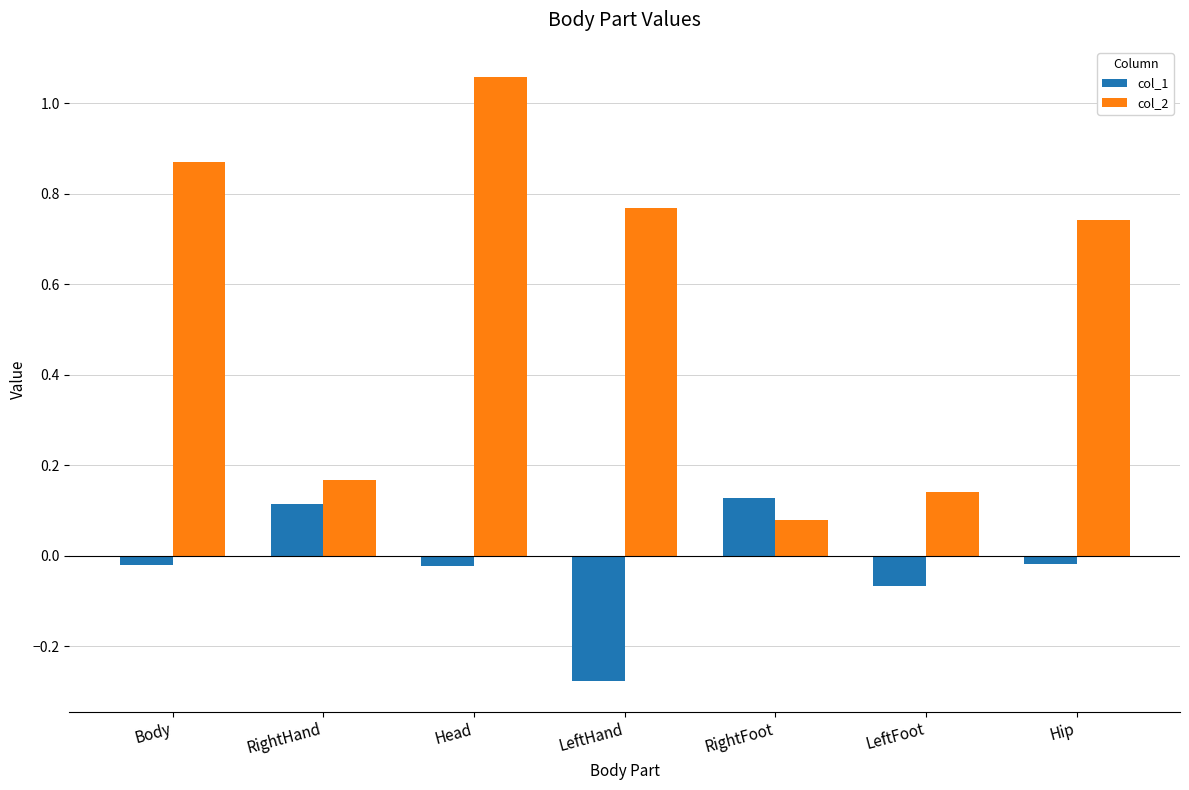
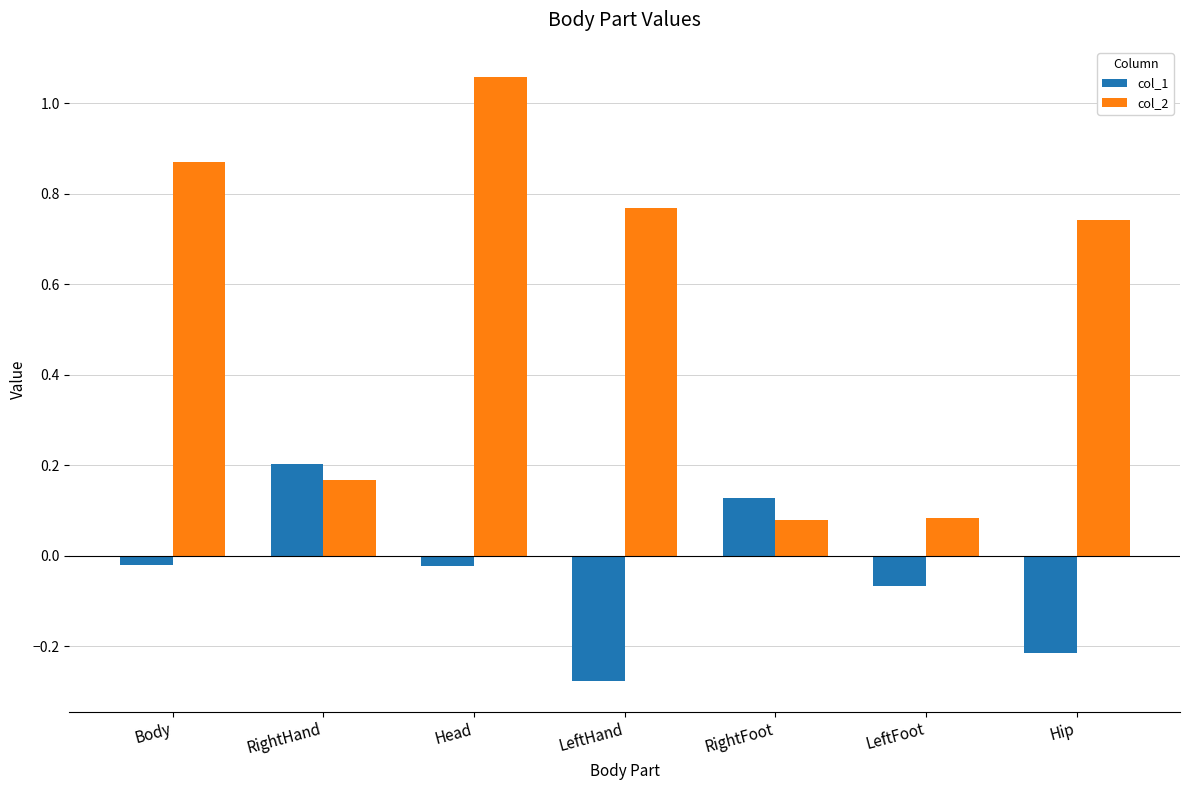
  {
    "col_1": {
      "Body": -0.02,
-     "RightHand": 0.11,
+     "RightHand": 0.20,
      "Head": -0.02,
      "LeftHand": -0.28,
      "RightFoot": 0.13,
      "LeftFoot": -0.07,
-     "Hip": -0.02
+     "Hip": -0.22
    },
    "col_2": {
      "Body": 0.87,
      "RightHand": 0.17,
      "Head": 1.06,
      "LeftHand": 0.77,
      "RightFoot": 0.08,
-     "LeftFoot": 0.14,
+     "LeftFoot": 0.08,
      "Hip": 0.74
    }
  }
